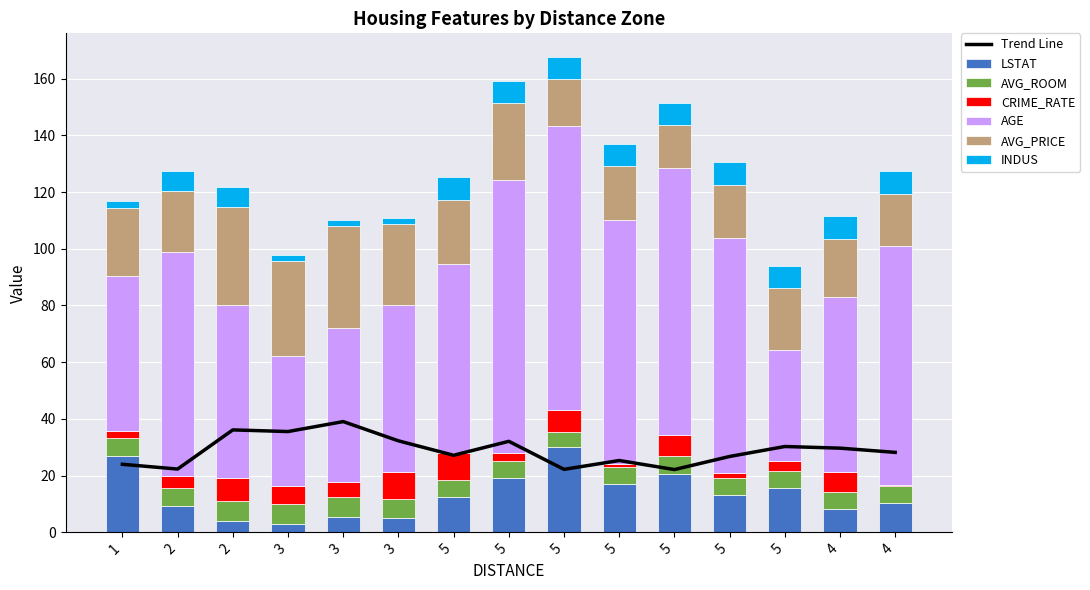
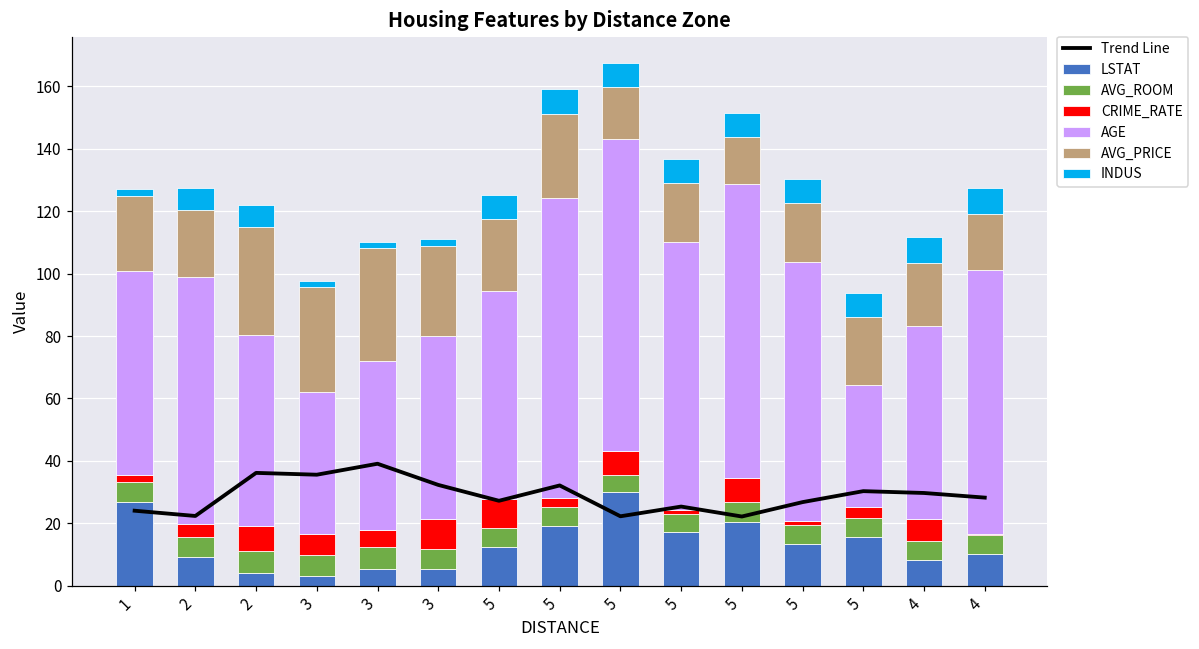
  {
    "LSTAT": {
      "1": 27
    },
    "Trend Line": {
      "1": 24
    },
    "AVG_ROOM": {
      "1": 7
    },
    "CRIME_RATE": {
      "1": 2
    },
    "AGE": {
-     "1": 55
+     "1": 65
    },
    "AVG_PRICE": {
      "1": 24
    },
    "INDUS": {
      "1": 2
    }
  }
